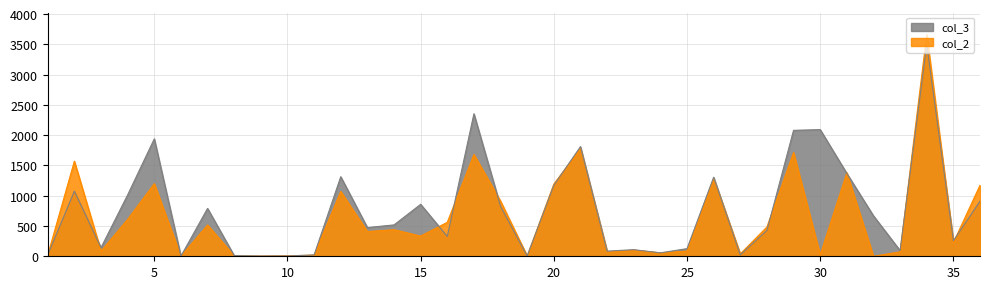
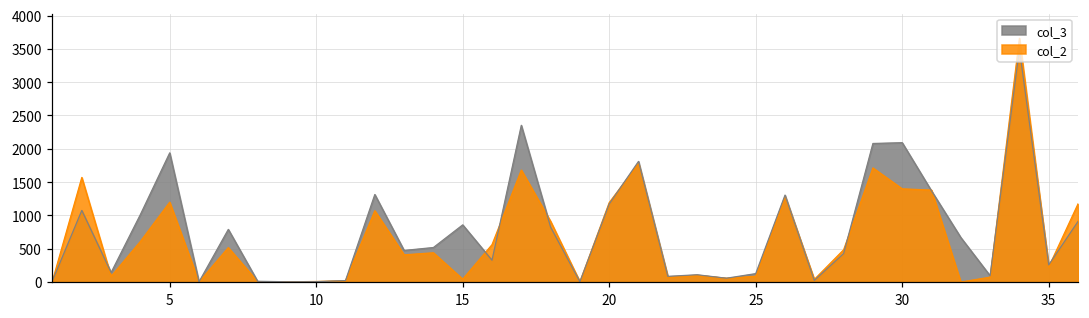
  {
    "col_3": {
      "5": 1900,
      "15": 900,
      "30": 2100
    },
    "col_2": {
      "5": 1200,
-     "15": 300,
-     "30": 0
+     "15": 0,
+     "30": 1400
    }
  }
